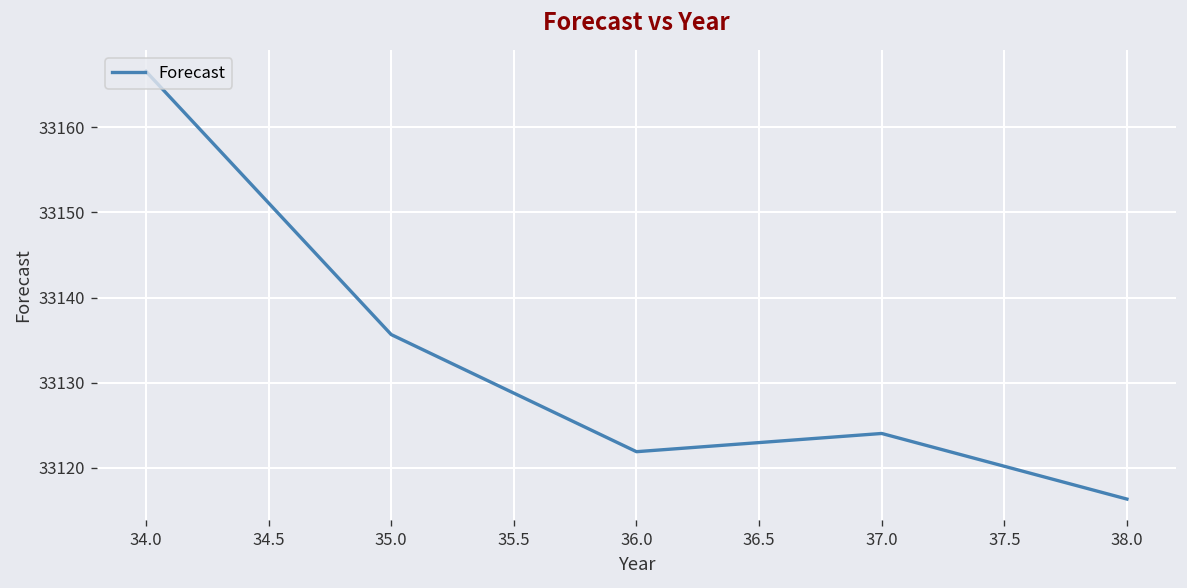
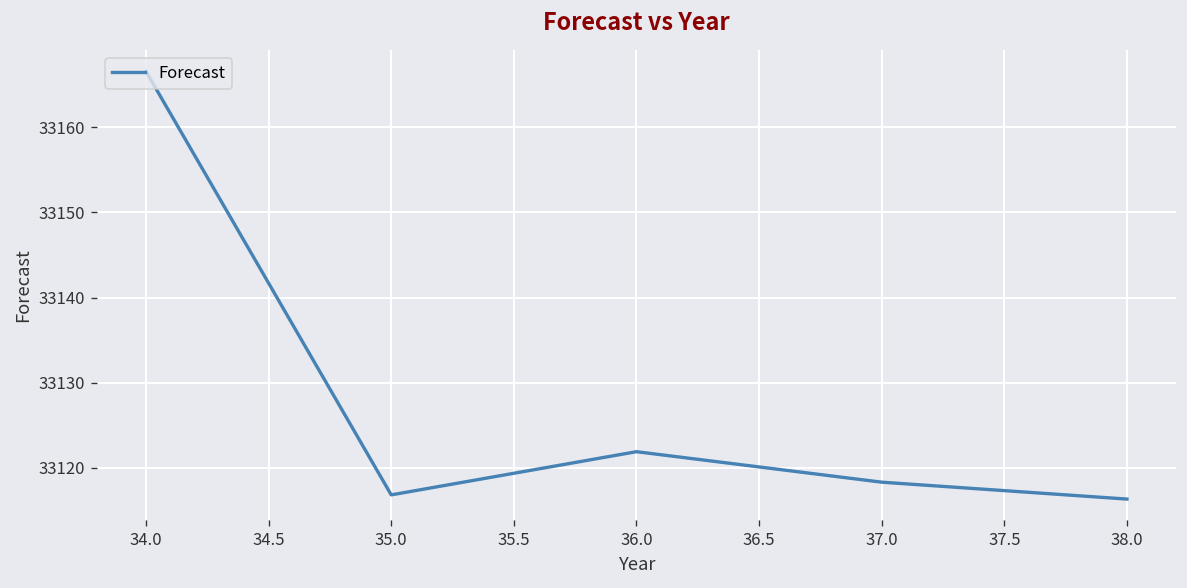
  {
-   "35.0": 33136,
+   "35.0": 33117,
    "36.0": 33122,
-   "37.0": 33124,
+   "37.0": 33118,
    "38.0": 33116
  }
